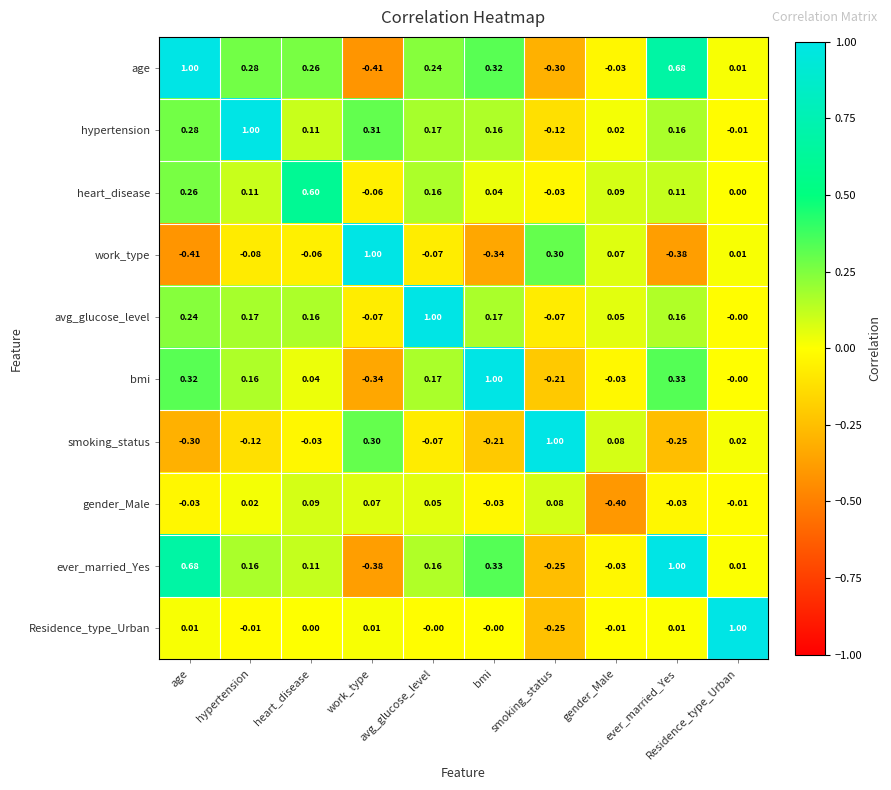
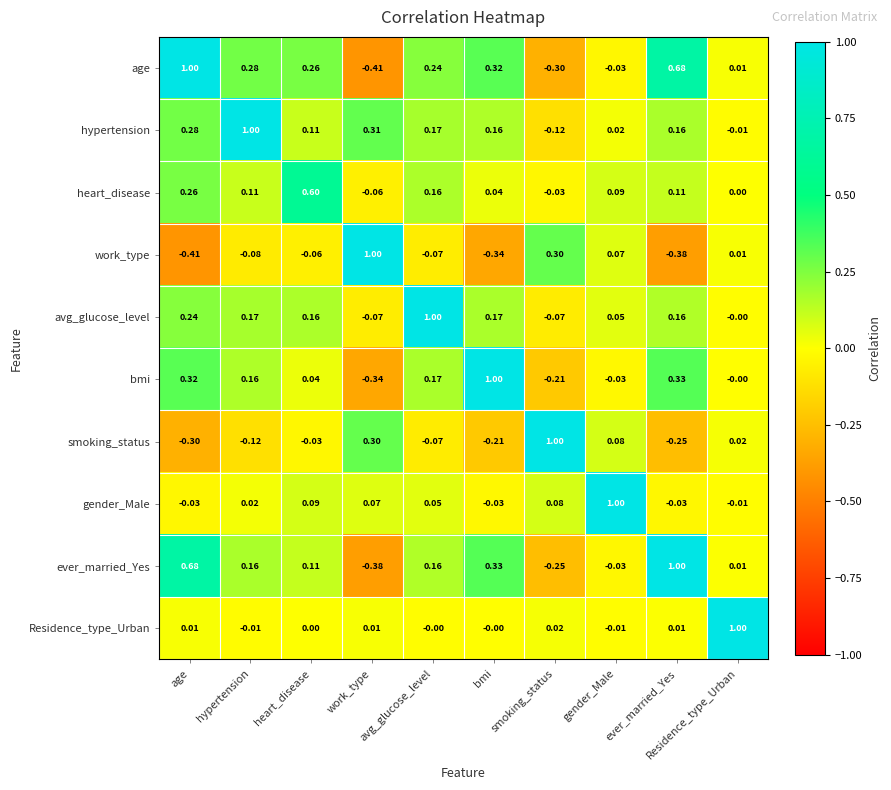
  {
    "age": {
      "age": 1.00,
      "hypertension": 0.28,
      "heart_disease": 0.26,
      "work_type": -0.41,
      "avg_glucose_level": 0.24,
      "bmi": 0.32,
      "smoking_status": -0.30,
      "gender_Male": -0.03,
      "ever_married_Yes": 0.68,
      "Residence_type_Urban": 0.01
    },
    "hypertension": {
      "age": 0.28,
      "hypertension": 1.00,
      "heart_disease": 0.11,
      "work_type": 0.31,
      "avg_glucose_level": 0.17,
      "bmi": 0.16,
      "smoking_status": -0.12,
      "gender_Male": 0.02,
      "ever_married_Yes": 0.16,
      "Residence_type_Urban": -0.01
    },
    "heart_disease": {
      "age": 0.26,
      "hypertension": 0.11,
      "heart_disease": 0.60,
      "work_type": -0.06,
      "avg_glucose_level": 0.16,
      "bmi": 0.04,
      "smoking_status": -0.03,
      "gender_Male": 0.09,
      "ever_married_Yes": 0.11,
      "Residence_type_Urban": 0.00
    },
    "work_type": {
      "age": -0.41,
      "hypertension": -0.08,
      "heart_disease": -0.06,
      "work_type": 1.00,
      "avg_glucose_level": -0.07,
      "bmi": -0.34,
      "smoking_status": 0.30,
      "gender_Male": 0.07,
      "ever_married_Yes": -0.38,
      "Residence_type_Urban": 0.01
    },
    "avg_glucose_level": {
      "age": 0.24,
      "hypertension": 0.17,
      "heart_disease": 0.16,
      "work_type": -0.07,
      "avg_glucose_level": 1.00,
      "bmi": 0.17,
      "smoking_status": -0.07,
      "gender_Male": 0.05,
      "ever_married_Yes": 0.16,
      "Residence_type_Urban": -0.00
    },
    "bmi": {
      "age": 0.32,
      "hypertension": 0.16,
      "heart_disease": 0.04,
      "work_type": -0.34,
      "avg_glucose_level": 0.17,
      "bmi": 1.00,
      "smoking_status": -0.21,
      "gender_Male": -0.03,
      "ever_married_Yes": 0.33,
      "Residence_type_Urban": -0.00
    },
    "smoking_status": {
      "age": -0.30,
      "hypertension": -0.12,
      "heart_disease": -0.03,
      "work_type": 0.30,
      "avg_glucose_level": -0.07,
      "bmi": -0.21,
      "smoking_status": 1.00,
      "gender_Male": 0.08,
      "ever_married_Yes": -0.25,
      "Residence_type_Urban": 0.02
    },
    "gender_Male": {
      "age": -0.03,
      "hypertension": 0.02,
      "heart_disease": 0.09,
      "work_type": 0.07,
      "avg_glucose_level": 0.05,
      "bmi": -0.03,
      "smoking_status": 0.08,
-     "gender_Male": -0.40,
+     "gender_Male": 1.00,
      "ever_married_Yes": -0.03,
      "Residence_type_Urban": -0.01
    },
    "ever_married_Yes": {
      "age": 0.68,
      "hypertension": 0.16,
      "heart_disease": 0.11,
      "work_type": -0.38,
      "avg_glucose_level": 0.16,
      "bmi": 0.33,
      "smoking_status": -0.25,
      "gender_Male": -0.03,
      "ever_married_Yes": 1.00,
      "Residence_type_Urban": 0.01
    },
    "Residence_type_Urban": {
      "age": 0.01,
      "hypertension": -0.01,
      "heart_disease": 0.00,
      "work_type": 0.01,
      "avg_glucose_level": -0.00,
      "bmi": -0.00,
-     "smoking_status": -0.25,
+     "smoking_status": 0.02,
      "gender_Male": -0.01,
      "ever_married_Yes": 0.01,
      "Residence_type_Urban": 1.00
    }
  }
